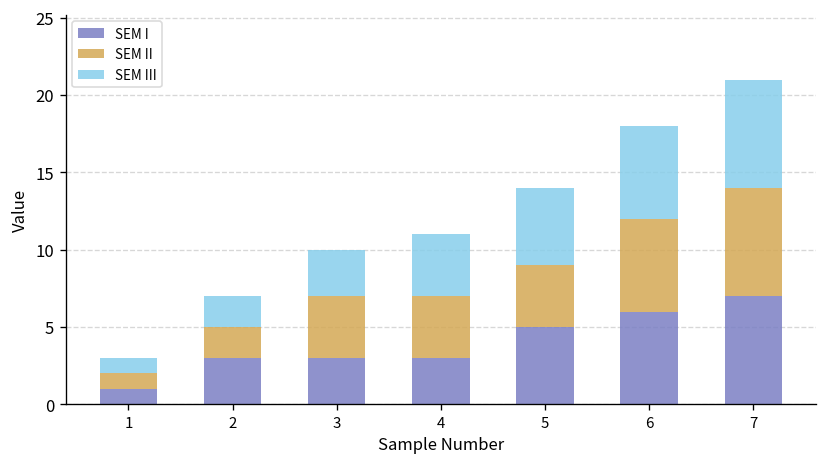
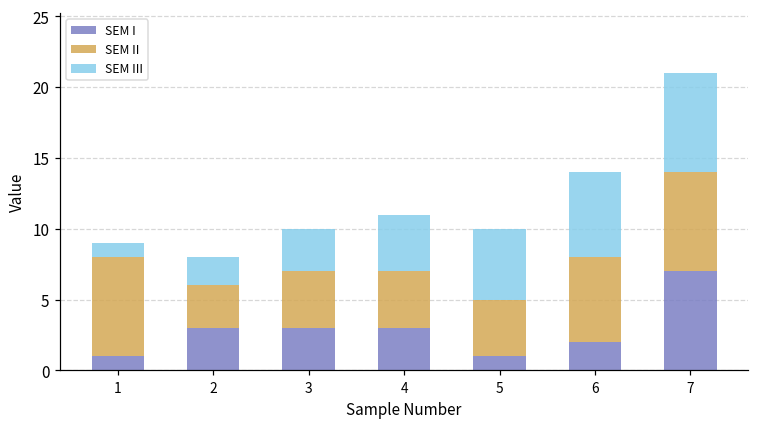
  {
    "SEM I": {
      "1": 1,
      "2": 3,
      "3": 3,
      "4": 3,
-     "5": 5,
-     "6": 6,
+     "5": 1,
+     "6": 2,
      "7": 7
    },
    "SEM II": {
-     "1": 1,
-     "2": 2,
+     "1": 7,
+     "2": 3,
      "3": 4,
      "4": 4,
      "5": 4,
      "6": 6,
      "7": 7
    },
    "SEM III": {
      "1": 1,
      "2": 2,
      "3": 3,
      "4": 4,
      "5": 5,
      "6": 6,
      "7": 7
    }
  }
